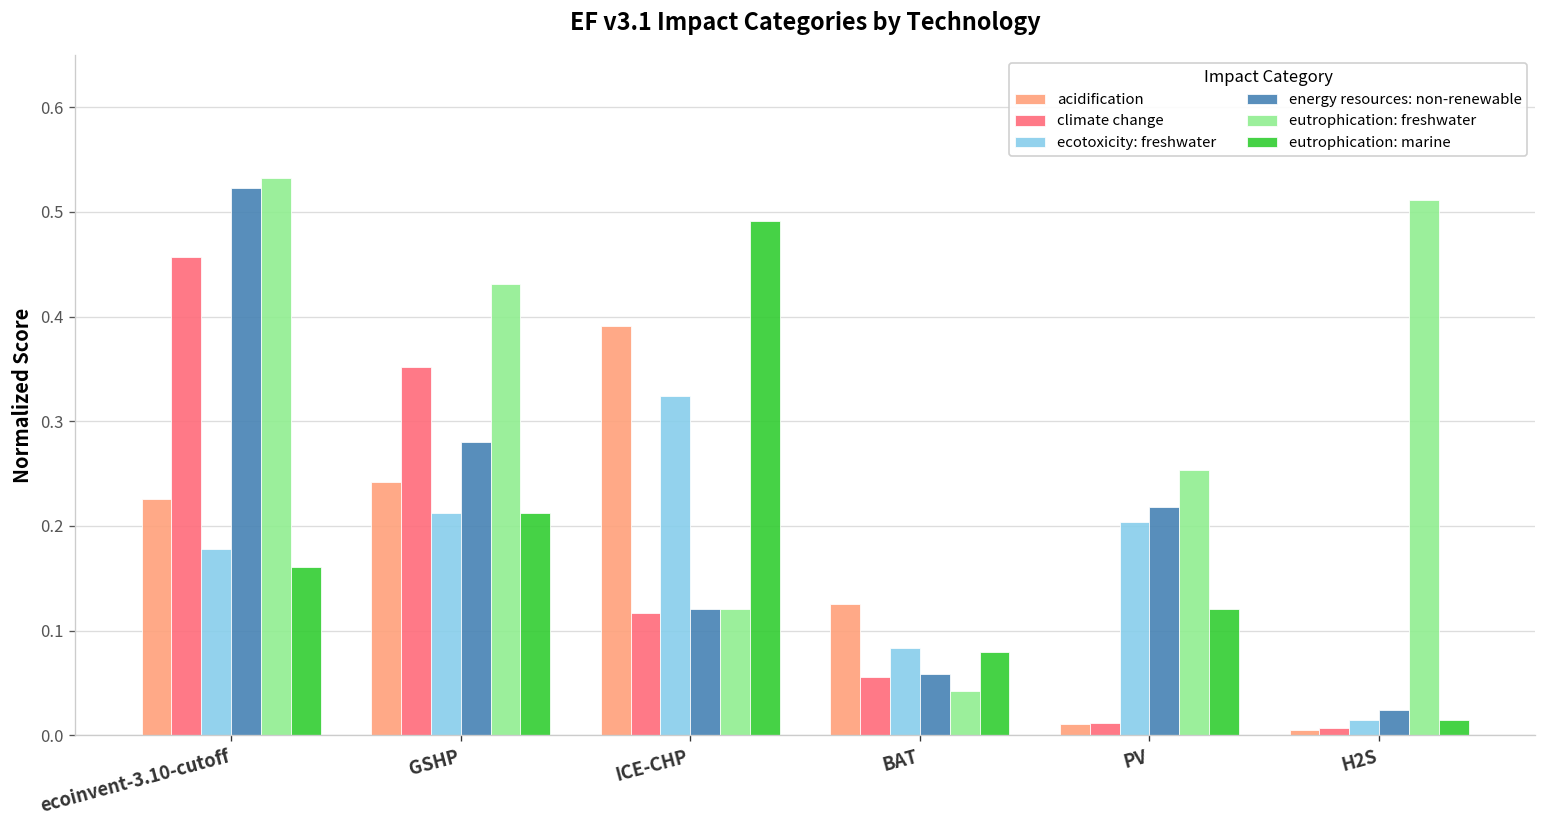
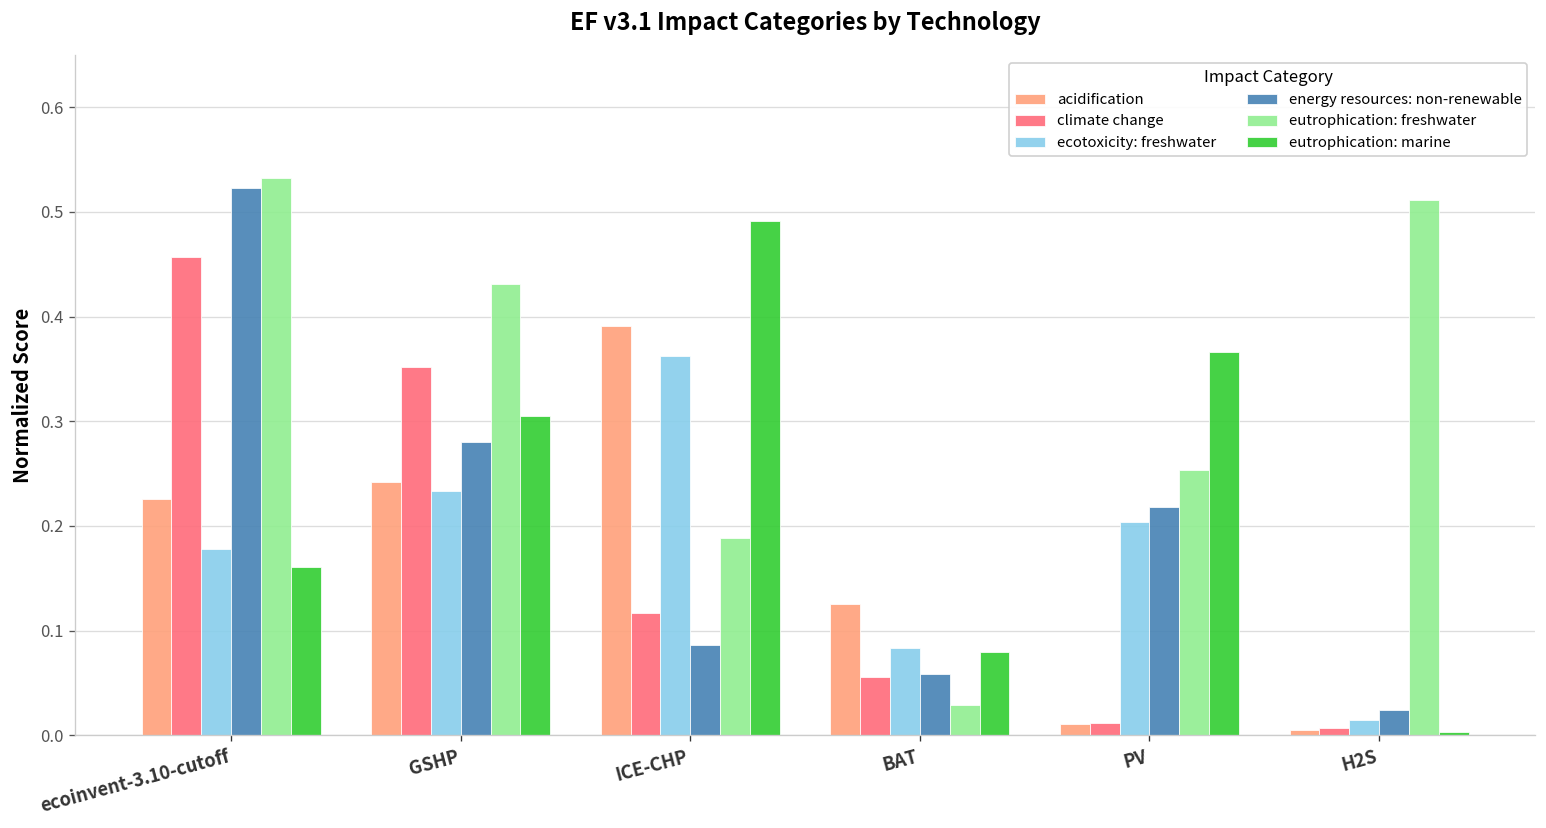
  {
    "ecotoxicity: freshwater": {
      "ecoinvent-3.10-cutoff": 0.18,
-     "GSHP": 0.21,
-     "ICE-CHP": 0.32,
+     "GSHP": 0.23,
+     "ICE-CHP": 0.36,
      "BAT": 0.08,
      "PV": 0.20,
      "H2S": 0.01
    },
    "energy resources: non-renewable": {
      "ecoinvent-3.10-cutoff": 0.52,
      "GSHP": 0.28,
-     "ICE-CHP": 0.12,
+     "ICE-CHP": 0.09,
      "BAT": 0.06,
      "PV": 0.22,
      "H2S": 0.02
    },
    "eutrophication: freshwater": {
      "ecoinvent-3.10-cutoff": 0.53,
      "GSHP": 0.43,
-     "ICE-CHP": 0.12,
-     "BAT": 0.04,
+     "ICE-CHP": 0.19,
+     "BAT": 0.03,
      "PV": 0.25,
      "H2S": 0.51
    },
    "eutrophication: marine": {
      "ecoinvent-3.10-cutoff": 0.16,
-     "GSHP": 0.21,
+     "GSHP": 0.31,
      "ICE-CHP": 0.49,
      "BAT": 0.08,
-     "PV": 0.12,
-     "H2S": 0.01
+     "PV": 0.37,
+     "H2S": 0.00
    }
  }
